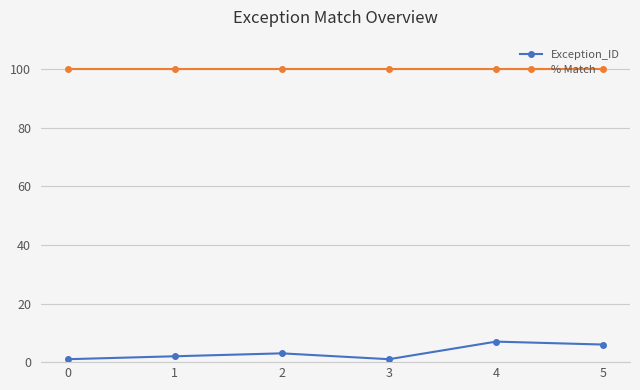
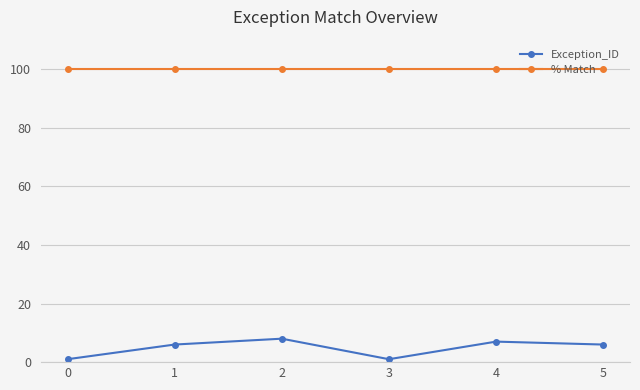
  {
    "Exception_ID": {
      "0": 1,
-     "1": 2,
-     "2": 3,
+     "1": 6,
+     "2": 8,
      "3": 1,
      "4": 7,
      "5": 6
    },
    "% Match": {
      "0": 100,
      "1": 100,
      "2": 100,
      "3": 100,
      "4": 100,
      "5": 100
    }
  }
